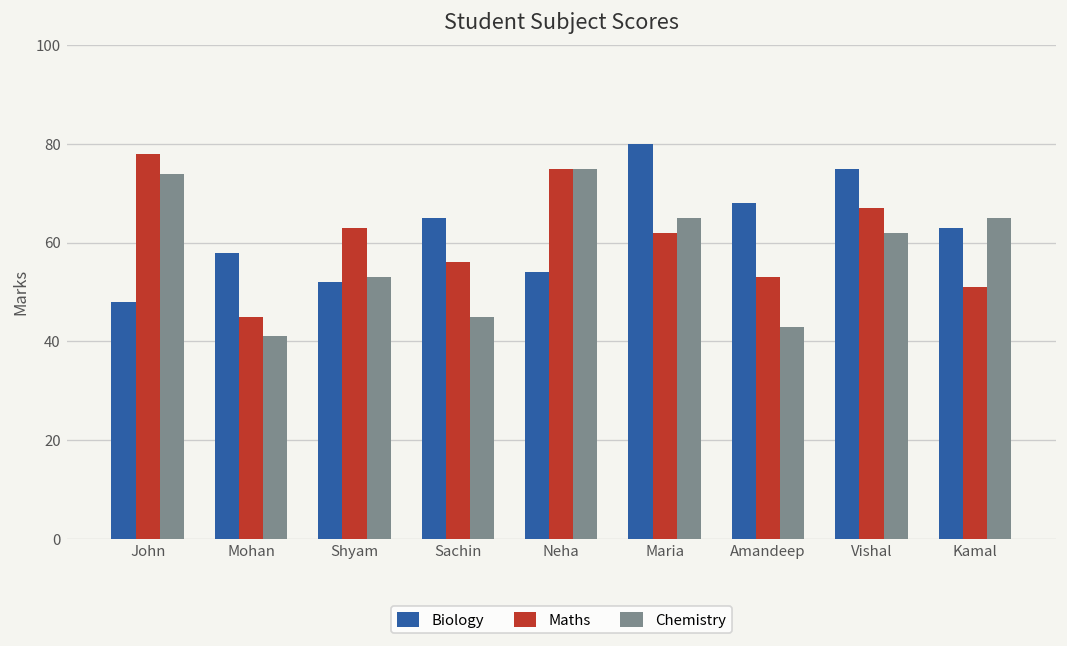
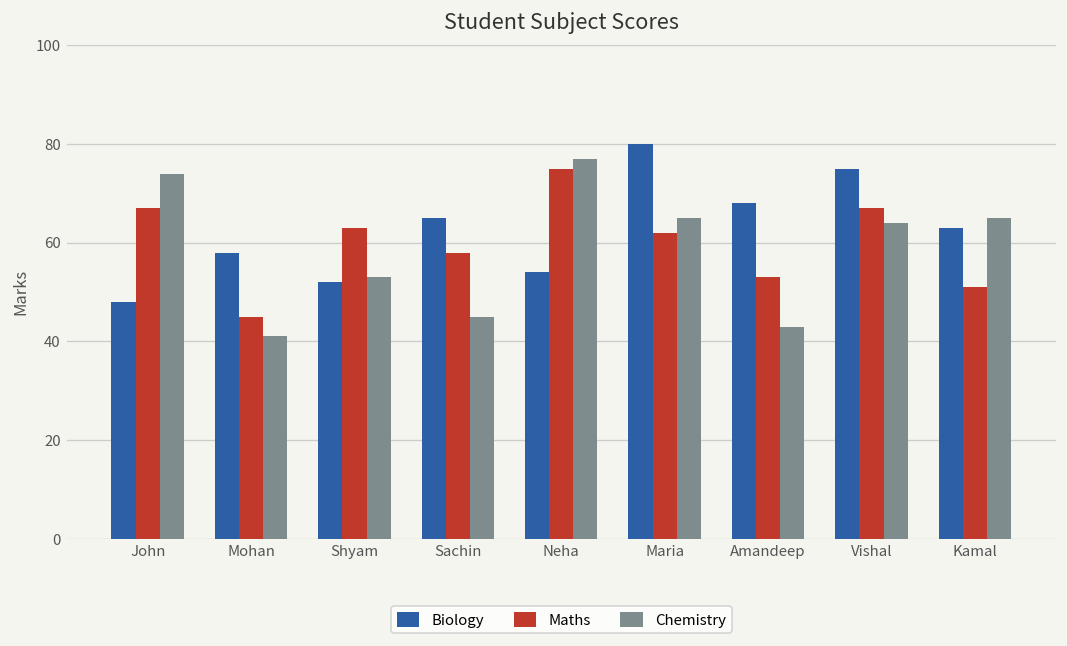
  {
    "Biology": {
      "John": 48,
      "Mohan": 58,
      "Shyam": 52,
      "Sachin": 65,
      "Neha": 54,
      "Maria": 80,
      "Amandeep": 68,
      "Vishal": 75,
      "Kamal": 63
    },
    "Maths": {
-     "John": 78,
+     "John": 67,
      "Mohan": 45,
      "Shyam": 63,
-     "Sachin": 56,
+     "Sachin": 58,
      "Neha": 75,
      "Maria": 62,
      "Amandeep": 53,
      "Vishal": 67,
      "Kamal": 51
    },
    "Chemistry": {
      "John": 74,
      "Mohan": 41,
      "Shyam": 53,
      "Sachin": 45,
-     "Neha": 75,
+     "Neha": 77,
      "Maria": 65,
      "Amandeep": 43,
-     "Vishal": 62,
+     "Vishal": 64,
      "Kamal": 65
    }
  }
